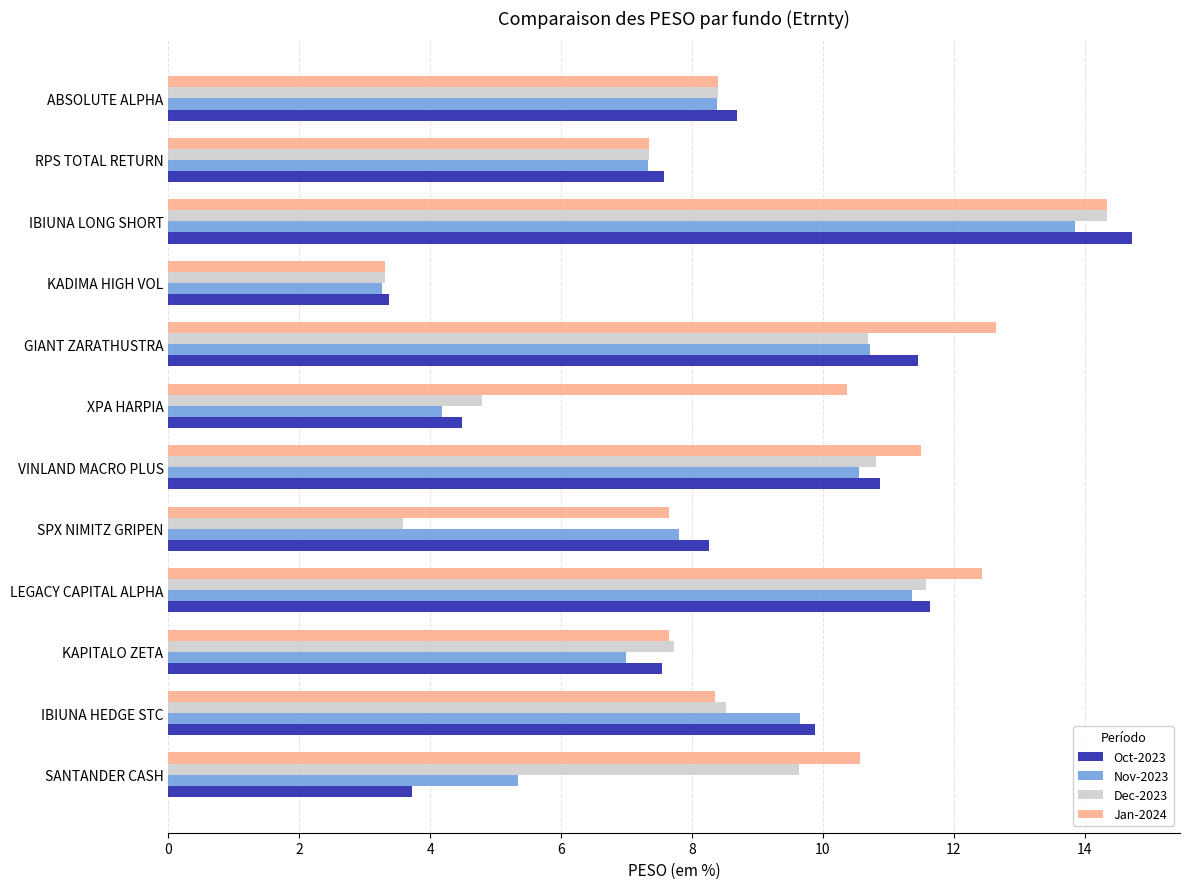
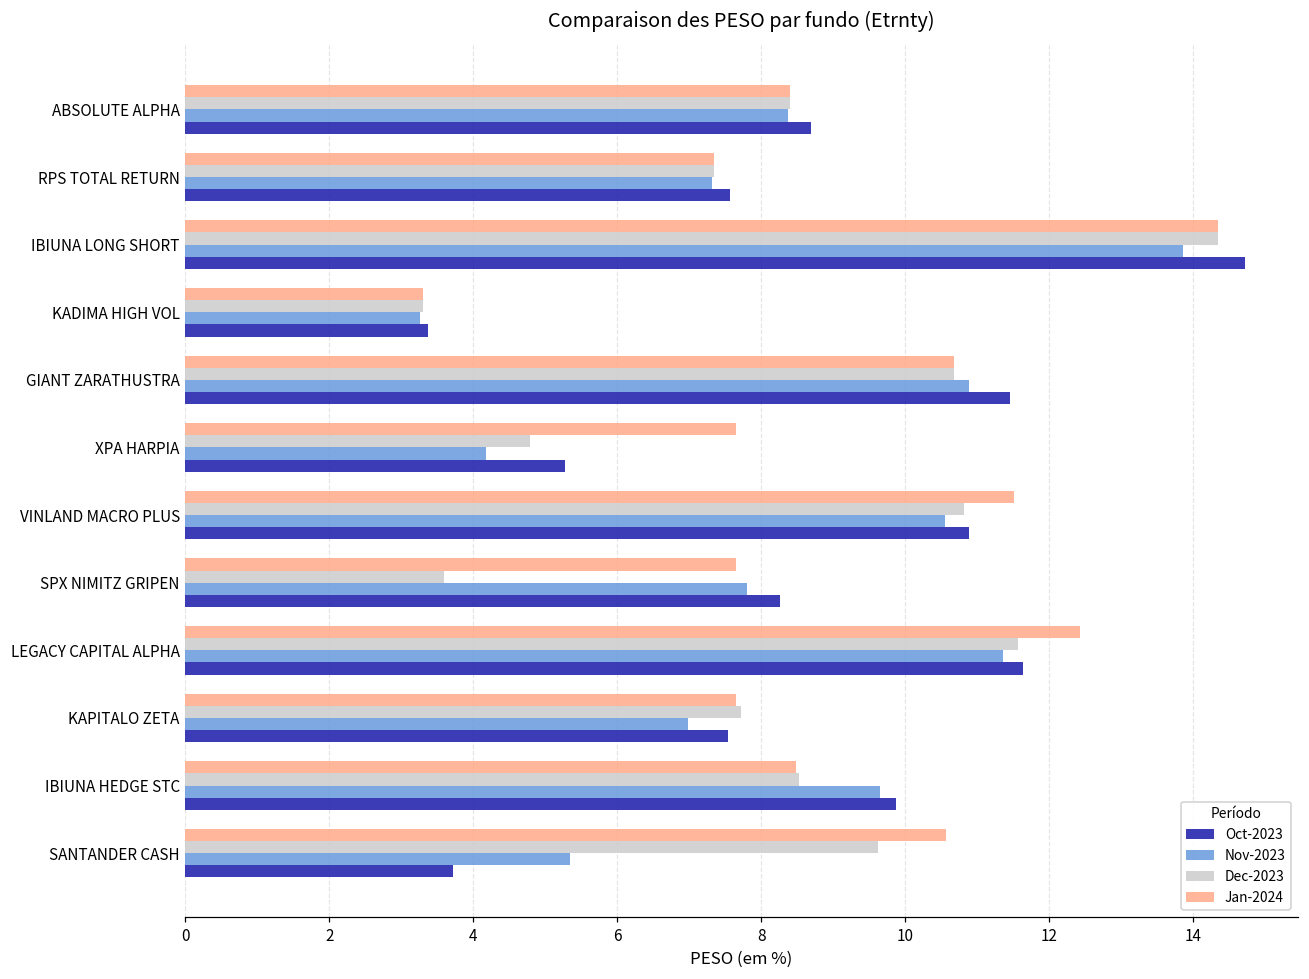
  {
    "Oct-2023": {
      "ABSOLUTE ALPHA": 8.7,
      "RPS TOTAL RETURN": 7.6,
      "IBIUNA LONG SHORT": 14.7,
      "KADIMA HIGH VOL": 3.4,
      "GIANT ZARATHUSTRA": 11.5,
-     "XPA HARPIA": 4.5,
+     "XPA HARPIA": 5.3,
      "VINLAND MACRO PLUS": 10.9,
      "SPX NIMITZ GRIPEN": 8.3,
      "LEGACY CAPITAL ALPHA": 11.6,
      "KAPITALO ZETA": 7.5,
      "IBIUNA HEDGE STC": 9.9,
      "SANTANDER CASH": 3.7
    },
    "Nov-2023": {
      "ABSOLUTE ALPHA": 8.4,
      "RPS TOTAL RETURN": 7.3,
      "IBIUNA LONG SHORT": 13.9,
      "KADIMA HIGH VOL": 3.3,
-     "GIANT ZARATHUSTRA": 10.7,
+     "GIANT ZARATHUSTRA": 10.9,
      "XPA HARPIA": 4.2,
      "VINLAND MACRO PLUS": 10.6,
      "SPX NIMITZ GRIPEN": 7.8,
      "LEGACY CAPITAL ALPHA": 11.4,
      "KAPITALO ZETA": 7.0,
      "IBIUNA HEDGE STC": 9.6,
      "SANTANDER CASH": 5.3
    },
    "Dec-2023": {
      "ABSOLUTE ALPHA": 8.4,
      "RPS TOTAL RETURN": 7.3,
      "IBIUNA LONG SHORT": 14.3,
      "KADIMA HIGH VOL": 3.3,
      "GIANT ZARATHUSTRA": 10.7,
      "XPA HARPIA": 4.8,
      "VINLAND MACRO PLUS": 10.8,
      "SPX NIMITZ GRIPEN": 3.6,
      "LEGACY CAPITAL ALPHA": 11.6,
      "KAPITALO ZETA": 7.7,
      "IBIUNA HEDGE STC": 8.5,
      "SANTANDER CASH": 9.6
    },
    "Jan-2024": {
      "ABSOLUTE ALPHA": 8.4,
      "RPS TOTAL RETURN": 7.3,
      "IBIUNA LONG SHORT": 14.3,
      "KADIMA HIGH VOL": 3.3,
-     "GIANT ZARATHUSTRA": 12.6,
-     "XPA HARPIA": 10.4,
+     "GIANT ZARATHUSTRA": 10.7,
+     "XPA HARPIA": 7.6,
      "VINLAND MACRO PLUS": 11.5,
      "SPX NIMITZ GRIPEN": 7.6,
      "LEGACY CAPITAL ALPHA": 12.4,
      "KAPITALO ZETA": 7.6,
-     "IBIUNA HEDGE STC": 8.3,
+     "IBIUNA HEDGE STC": 8.5,
      "SANTANDER CASH": 10.6
    }
  }
